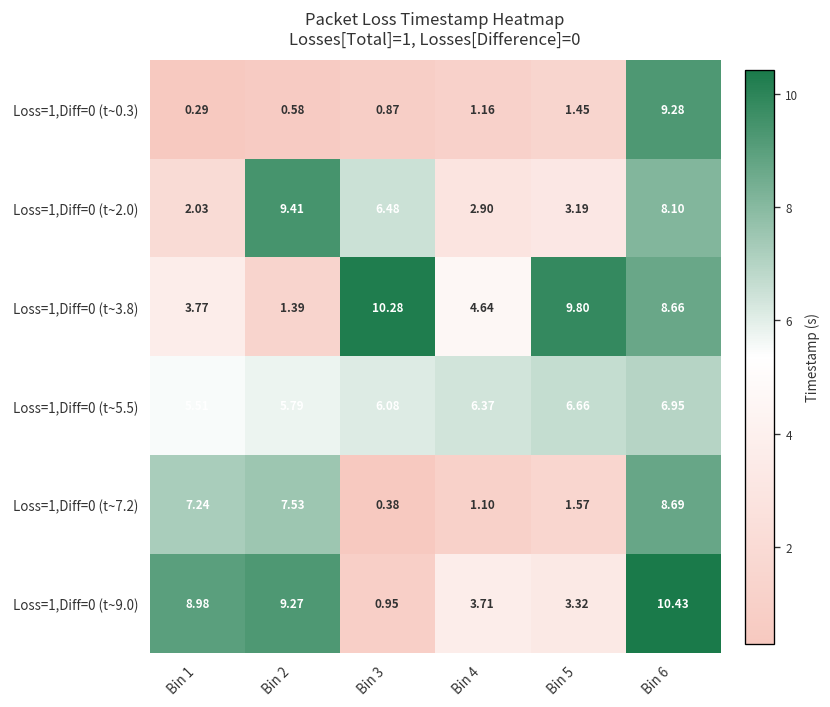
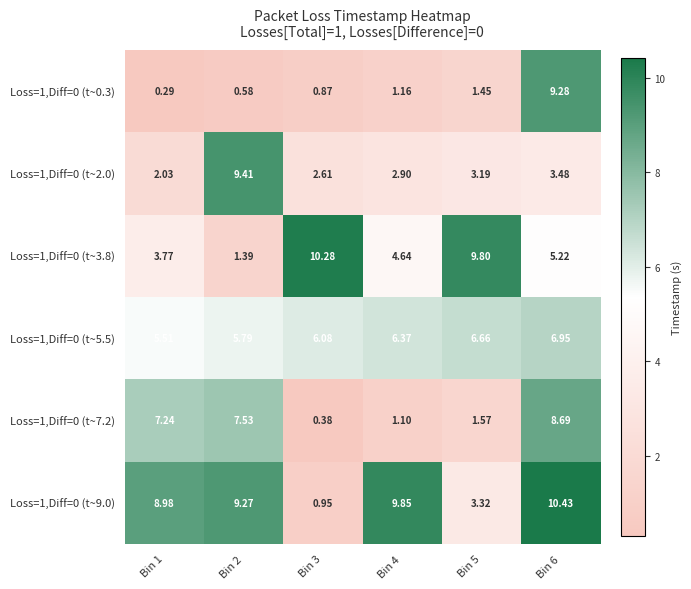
  {
    "Loss=1,Diff=0 (t~0.3)": {
      "Bin 1": 0.29,
      "Bin 2": 0.58,
      "Bin 3": 0.87,
      "Bin 4": 1.16,
      "Bin 5": 1.45,
      "Bin 6": 9.28
    },
    "Loss=1,Diff=0 (t~2.0)": {
      "Bin 1": 2.03,
      "Bin 2": 9.41,
-     "Bin 3": 6.48,
+     "Bin 3": 2.61,
      "Bin 4": 2.90,
      "Bin 5": 3.19,
-     "Bin 6": 8.10
+     "Bin 6": 3.48
    },
    "Loss=1,Diff=0 (t~3.8)": {
      "Bin 1": 3.77,
      "Bin 2": 1.39,
      "Bin 3": 10.28,
      "Bin 4": 4.64,
      "Bin 5": 9.80,
-     "Bin 6": 8.66
+     "Bin 6": 5.22
    },
    "Loss=1,Diff=0 (t~5.5)": {
      "Bin 5": 6.66,
      "Bin 6": 6.95
    },
    "Loss=1,Diff=0 (t~7.2)": {
      "Bin 1": 7.24,
      "Bin 2": 7.53,
      "Bin 3": 0.38,
      "Bin 4": 1.10,
      "Bin 5": 1.57,
      "Bin 6": 8.69
    },
    "Loss=1,Diff=0 (t~9.0)": {
      "Bin 1": 8.98,
      "Bin 2": 9.27,
      "Bin 3": 0.95,
-     "Bin 4": 3.71,
+     "Bin 4": 9.85,
      "Bin 5": 3.32,
      "Bin 6": 10.43
    }
  }
